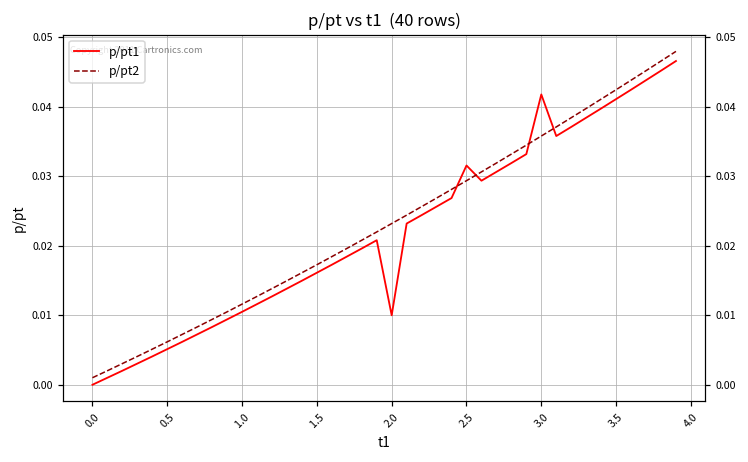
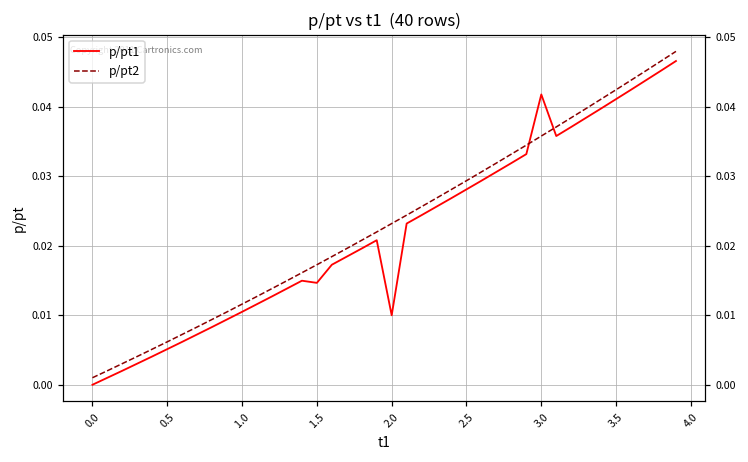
  {
    "p/pt1": {
      "0.0": 0.000,
      "0.5": 0.005,
      "1.0": 0.011,
-     "1.5": 0.016,
+     "1.5": 0.015,
      "2.0": 0.010,
-     "2.5": 0.032,
+     "2.5": 0.028,
      "3.0": 0.042,
      "3.5": 0.041
    },
    "p/pt2": {
      "0.0": 0.001,
      "0.5": 0.006,
      "1.0": 0.012,
      "1.5": 0.017,
      "2.0": 0.023,
      "2.5": 0.029,
      "3.0": 0.036,
      "3.5": 0.042
    }
  }
